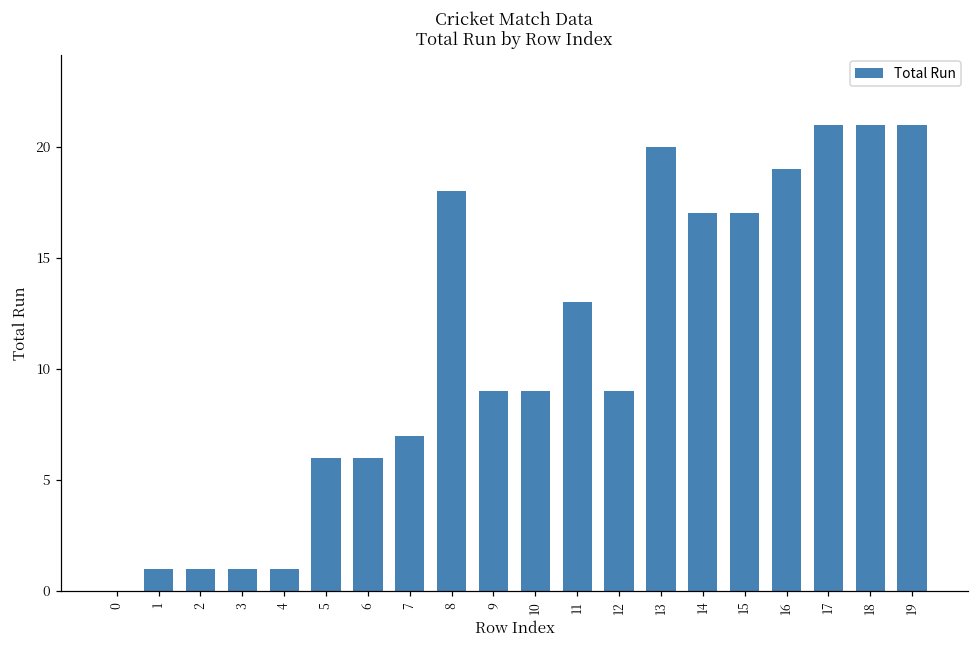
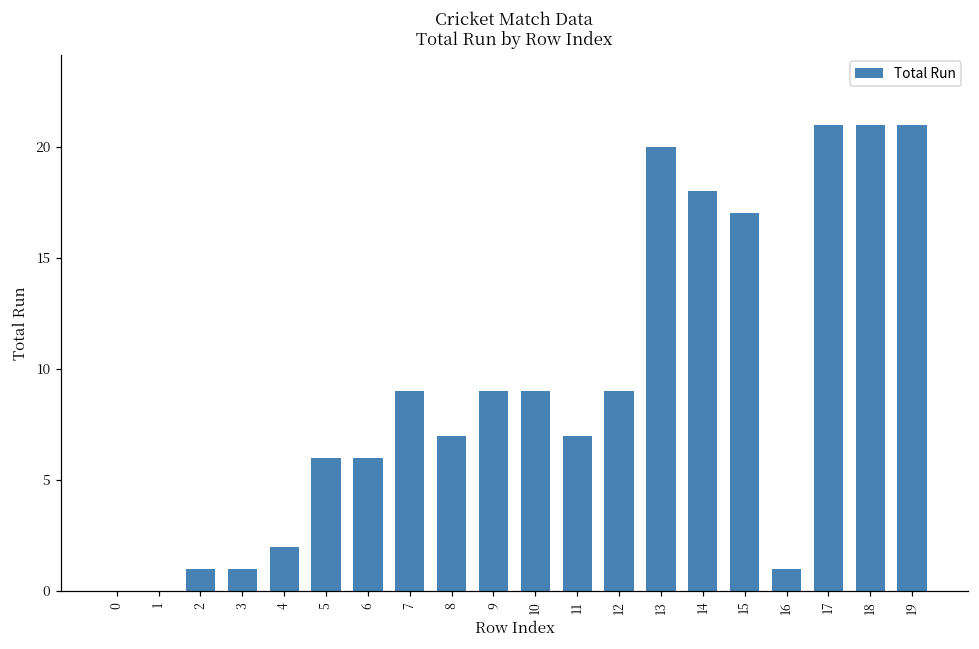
  {
    "0": 0,
-   "1": 1,
+   "1": 0,
    "2": 1,
    "3": 1,
-   "4": 1,
+   "4": 2,
    "5": 6,
    "6": 6,
-   "7": 7,
-   "8": 18,
+   "7": 9,
+   "8": 7,
    "9": 9,
    "10": 9,
-   "11": 13,
+   "11": 7,
    "12": 9,
    "13": 20,
-   "14": 17,
+   "14": 18,
    "15": 17,
-   "16": 19,
+   "16": 1,
    "17": 21,
    "18": 21,
    "19": 21
  }
